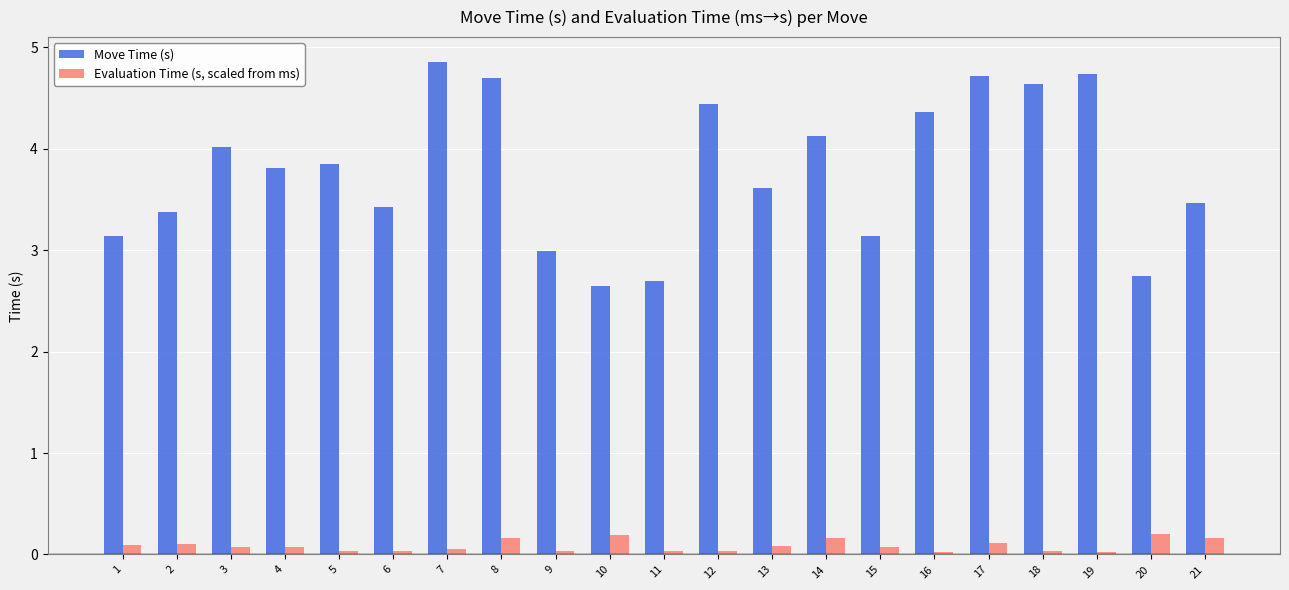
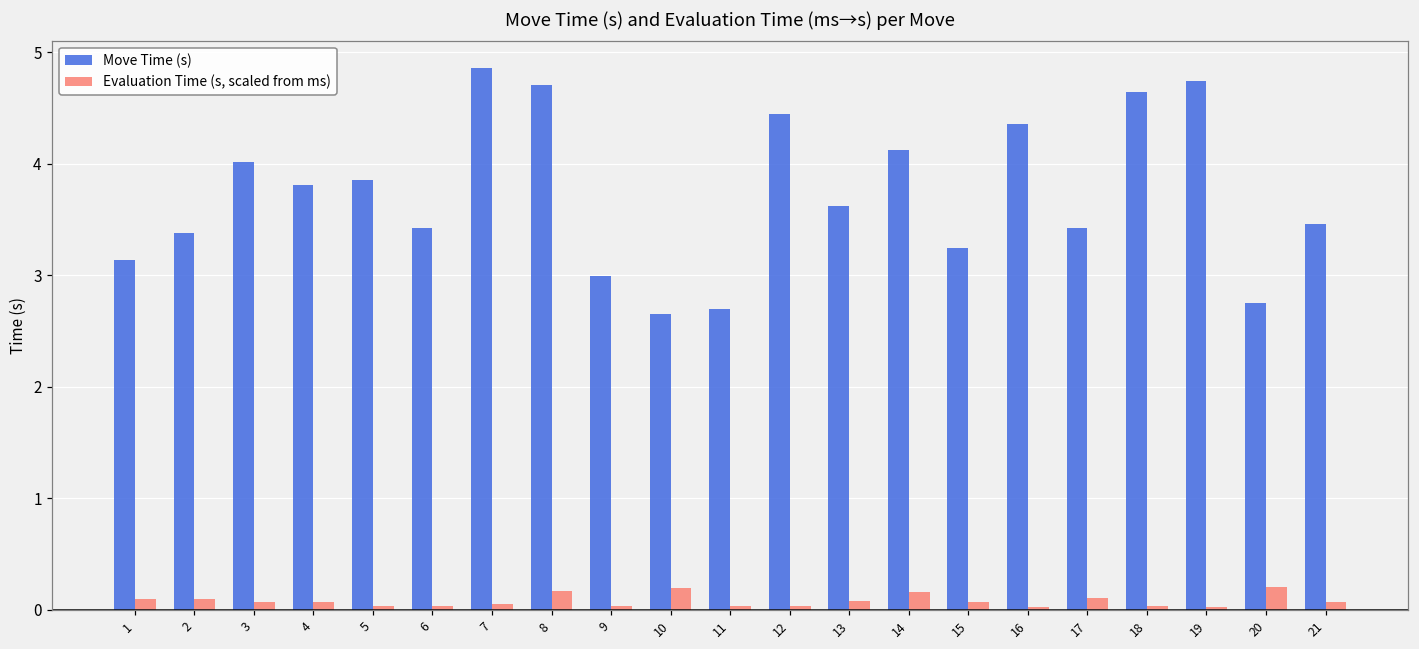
  {
    "Move Time (s)": {
      "1": 3.14,
      "2": 3.38,
      "3": 4.01,
      "4": 3.81,
      "5": 3.85,
      "6": 3.42,
      "7": 4.86,
      "8": 4.70,
      "9": 2.99,
      "10": 2.65,
      "11": 2.69,
      "12": 4.44,
      "13": 3.62,
      "14": 4.12,
-     "15": 3.14,
+     "15": 3.24,
      "16": 4.36,
-     "17": 4.72,
+     "17": 3.42,
      "18": 4.64,
      "19": 4.74,
      "20": 2.75,
      "21": 3.46
    },
    "Evaluation Time (s, scaled from ms)": {
      "1": 0.10,
      "2": 0.10,
      "3": 0.07,
      "4": 0.07,
      "5": 0.04,
      "6": 0.04,
      "7": 0.05,
      "8": 0.17,
      "9": 0.04,
      "10": 0.19,
      "11": 0.03,
      "12": 0.03,
      "13": 0.08,
      "14": 0.16,
      "15": 0.07,
      "16": 0.03,
      "17": 0.11,
      "18": 0.04,
      "19": 0.03,
      "20": 0.20,
-     "21": 0.17
+     "21": 0.07
    }
  }
